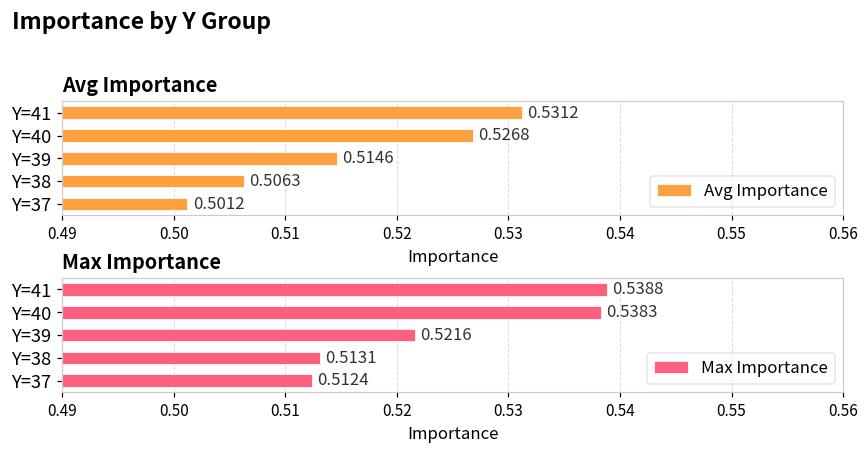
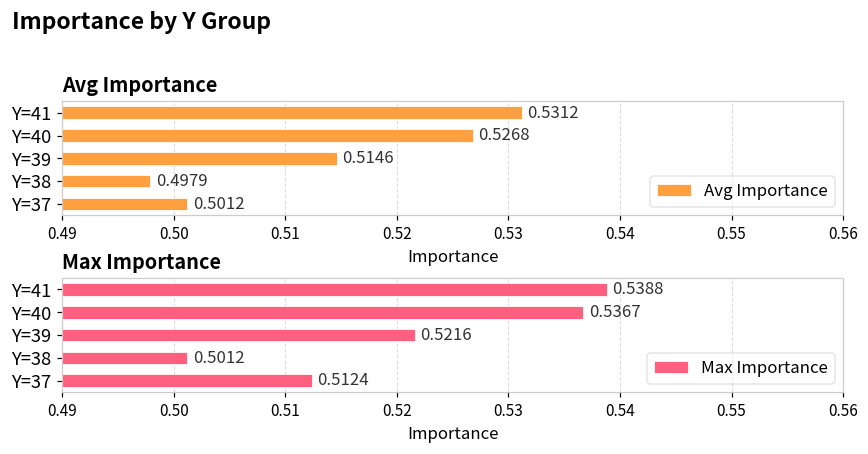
  {
    "Avg Importance": {
      "Y=41": 0.5312,
      "Y=40": 0.5268,
      "Y=39": 0.5146,
-     "Y=38": 0.5063,
+     "Y=38": 0.4979,
      "Y=37": 0.5012
    },
    "Max Importance": {
      "Y=41": 0.5388,
-     "Y=40": 0.5383,
+     "Y=40": 0.5367,
      "Y=39": 0.5216,
-     "Y=38": 0.5131,
+     "Y=38": 0.5012,
      "Y=37": 0.5124
    }
  }
